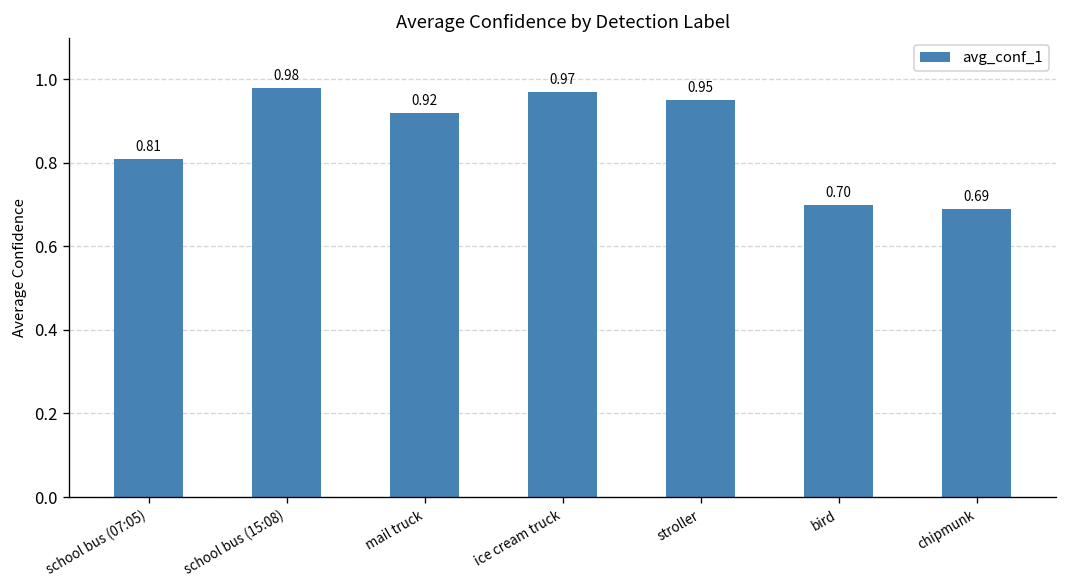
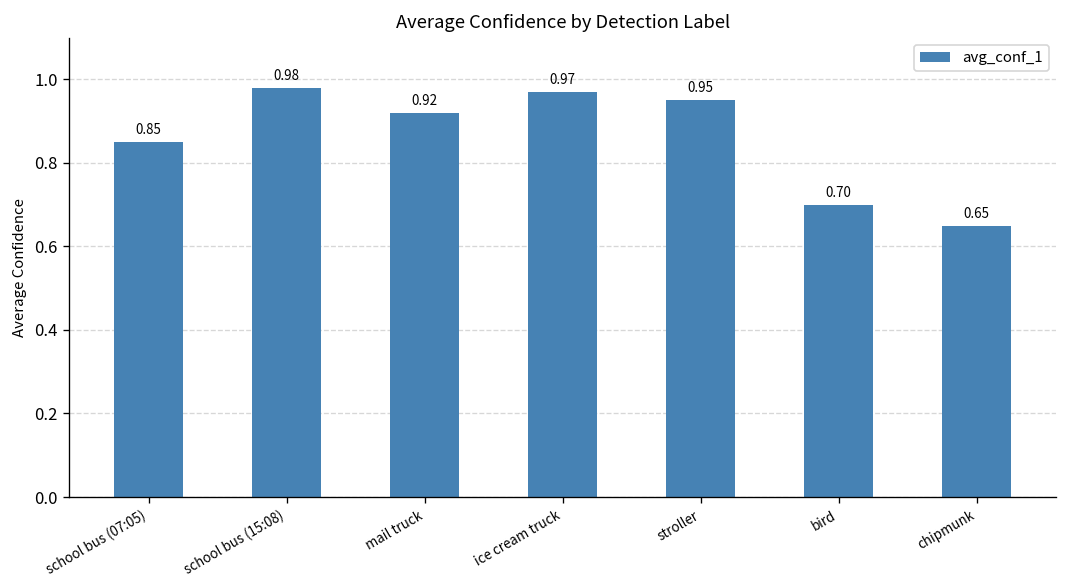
  {
-   "school bus (07:05)": 0.81,
+   "school bus (07:05)": 0.85,
    "school bus (15:08)": 0.98,
    "mail truck": 0.92,
    "ice cream truck": 0.97,
    "stroller": 0.95,
    "bird": 0.70,
-   "chipmunk": 0.69
+   "chipmunk": 0.65
  }
